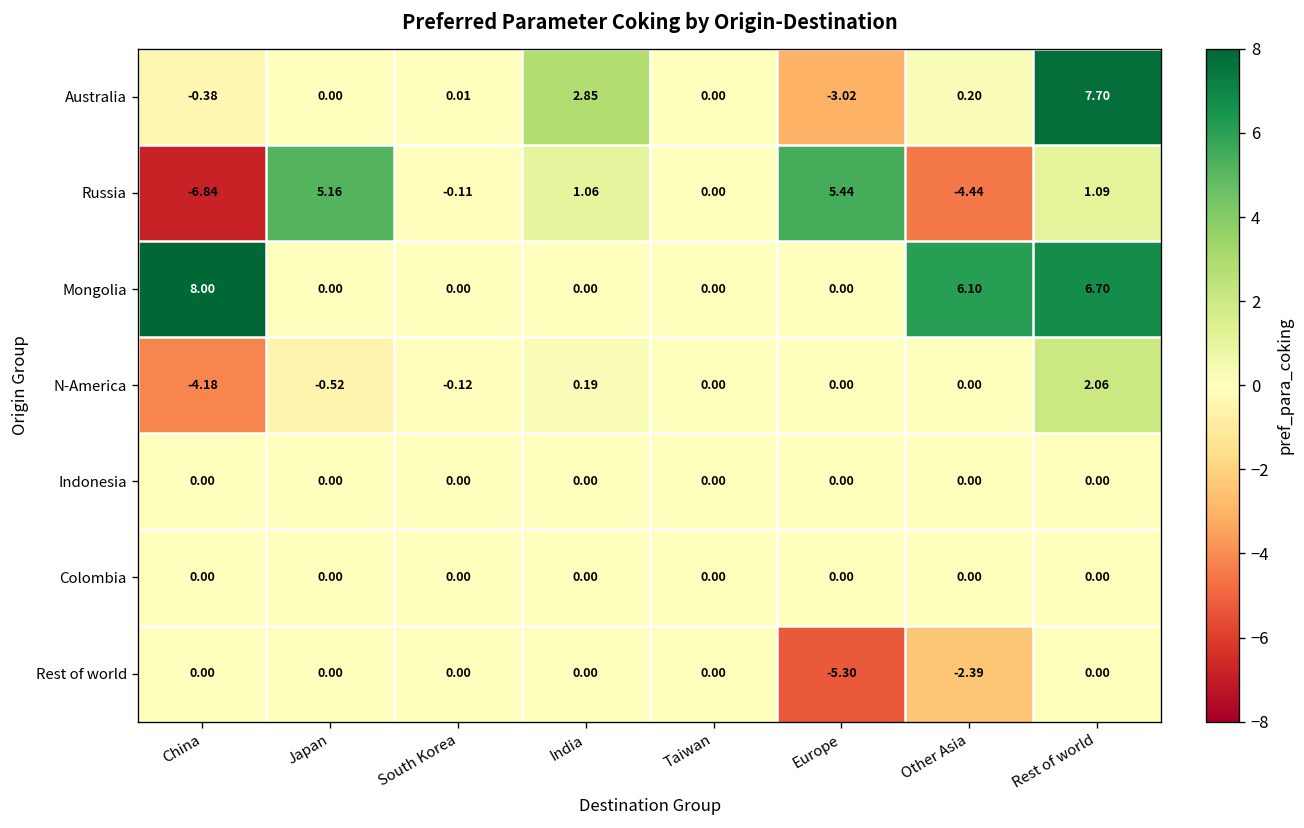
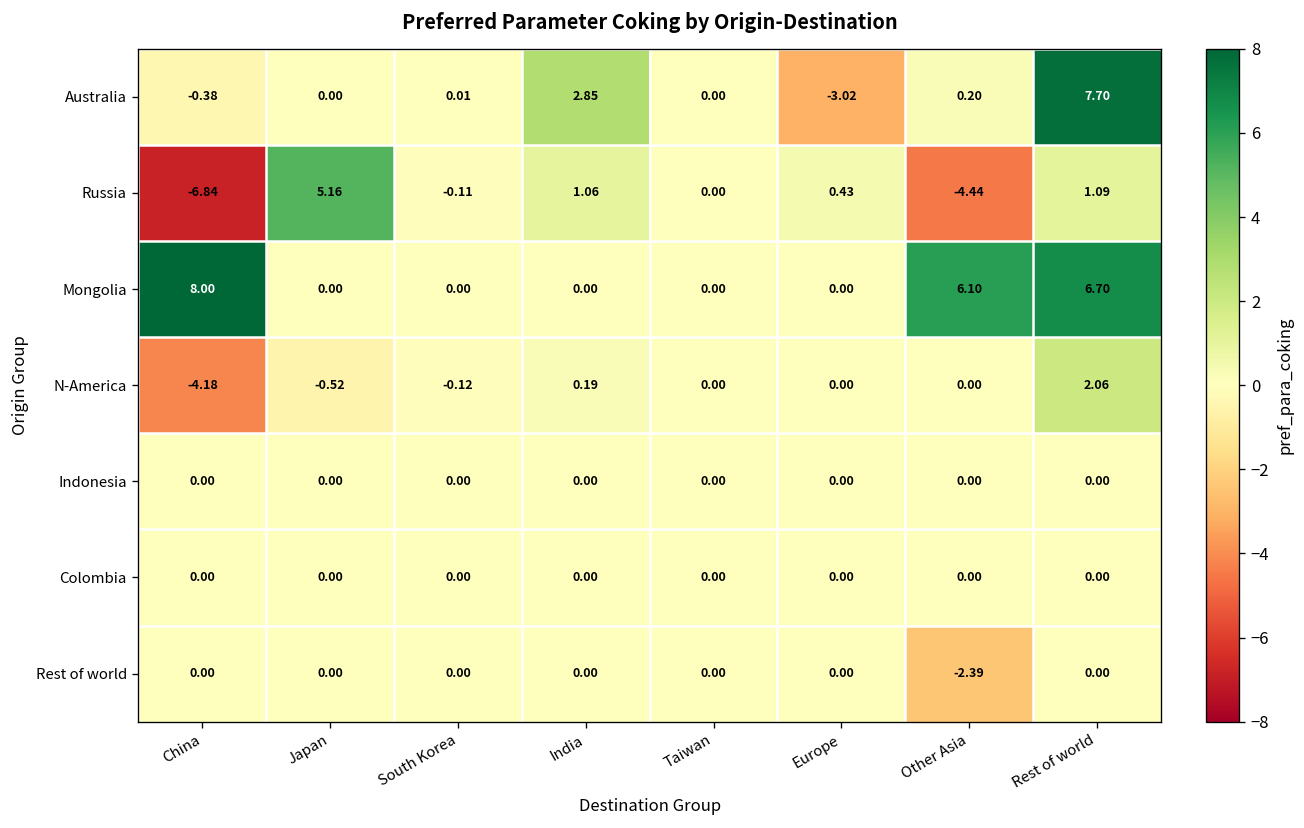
  {
    "Australia": {
      "China": -0.38,
      "Japan": 0.00,
      "South Korea": 0.01,
      "India": 2.85,
      "Taiwan": 0.00,
      "Europe": -3.02,
      "Other Asia": 0.20,
      "Rest of world": 7.70
    },
    "Russia": {
      "China": -6.84,
      "Japan": 5.16,
      "South Korea": -0.11,
      "India": 1.06,
      "Taiwan": 0.00,
-     "Europe": 5.44,
+     "Europe": 0.43,
      "Other Asia": -4.44,
      "Rest of world": 1.09
    },
    "Mongolia": {
      "China": 8.00,
      "Japan": 0.00,
      "South Korea": 0.00,
      "India": 0.00,
      "Taiwan": 0.00,
      "Europe": 0.00,
      "Other Asia": 6.10,
      "Rest of world": 6.70
    },
    "N-America": {
      "China": -4.18,
      "Japan": -0.52,
      "South Korea": -0.12,
      "India": 0.19,
      "Taiwan": 0.00,
      "Europe": 0.00,
      "Other Asia": 0.00,
      "Rest of world": 2.06
    },
    "Indonesia": {
      "China": 0.00,
      "Japan": 0.00,
      "South Korea": 0.00,
      "India": 0.00,
      "Taiwan": 0.00,
      "Europe": 0.00,
      "Other Asia": 0.00,
      "Rest of world": 0.00
    },
    "Colombia": {
      "China": 0.00,
      "Japan": 0.00,
      "South Korea": 0.00,
      "India": 0.00,
      "Taiwan": 0.00,
      "Europe": 0.00,
      "Other Asia": 0.00,
      "Rest of world": 0.00
    },
    "Rest of world": {
      "China": 0.00,
      "Japan": 0.00,
      "South Korea": 0.00,
      "India": 0.00,
      "Taiwan": 0.00,
-     "Europe": -5.30,
+     "Europe": 0.00,
      "Other Asia": -2.39,
      "Rest of world": 0.00
    }
  }
